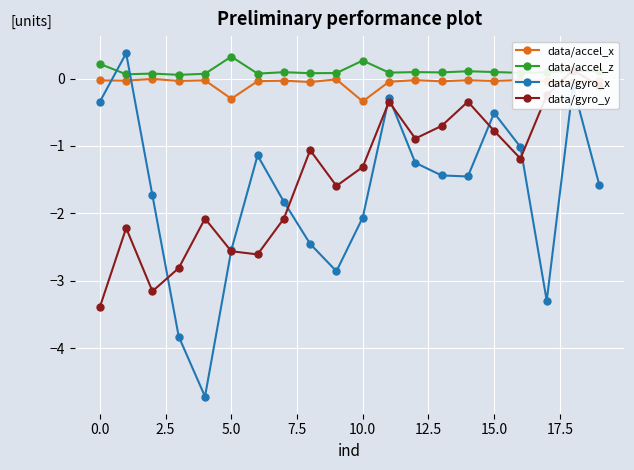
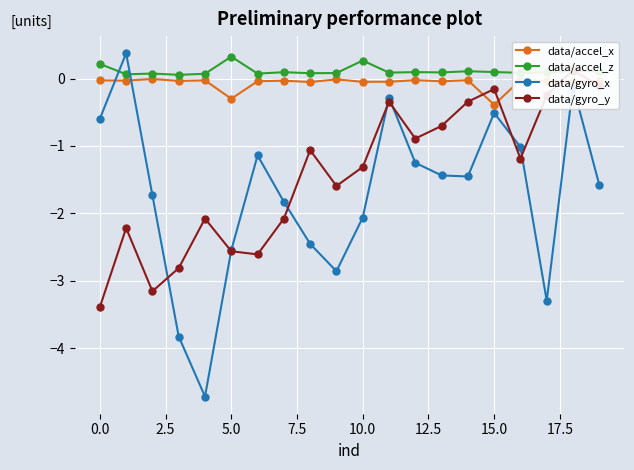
  {
    "data/accel_x": {
      "0.0": 0.0,
      "5.0": -0.3,
-     "10.0": -0.3,
-     "15.0": 0.0
+     "10.0": 0.0,
+     "15.0": -0.4
    },
    "data/accel_z": {
      "0.0": 0.2,
      "5.0": 0.3,
      "10.0": 0.3,
      "15.0": 0.1
    },
    "data/gyro_x": {
-     "0.0": -0.3,
+     "0.0": -0.6,
      "10.0": -2.1,
      "15.0": -0.5
    },
    "data/gyro_y": {
      "0.0": -3.4,
      "10.0": -1.3,
-     "15.0": -0.8
+     "15.0": -0.2
    }
  }
